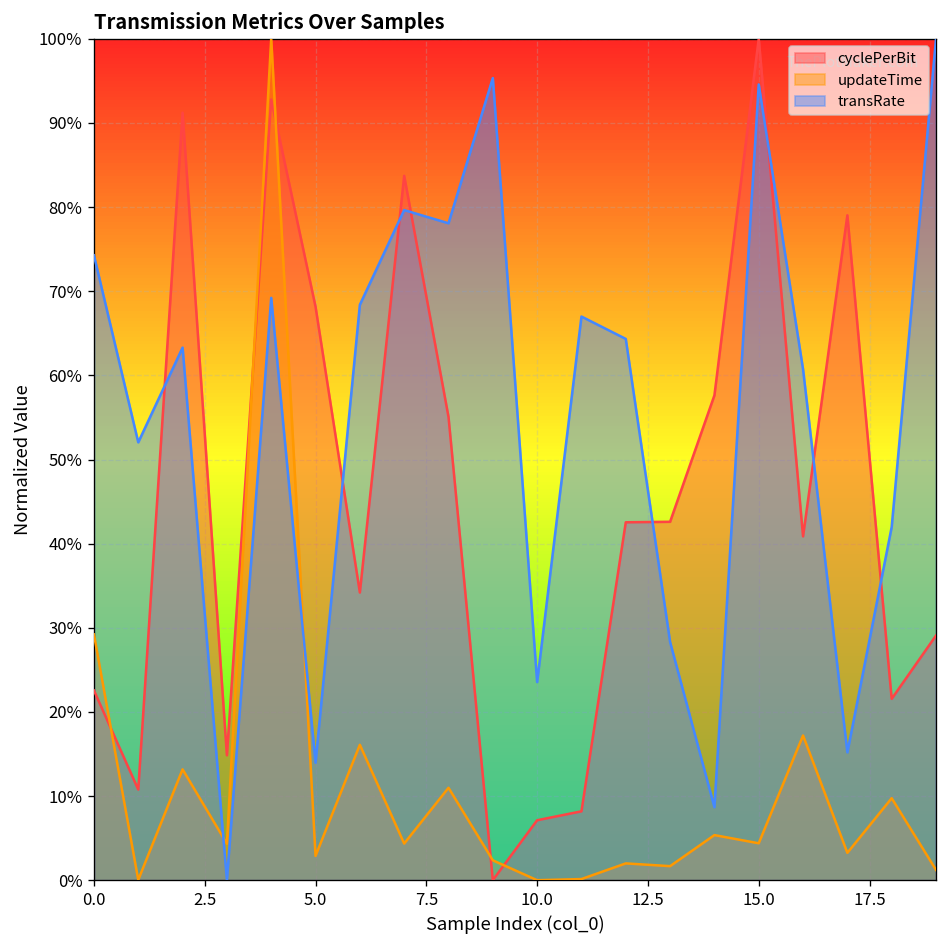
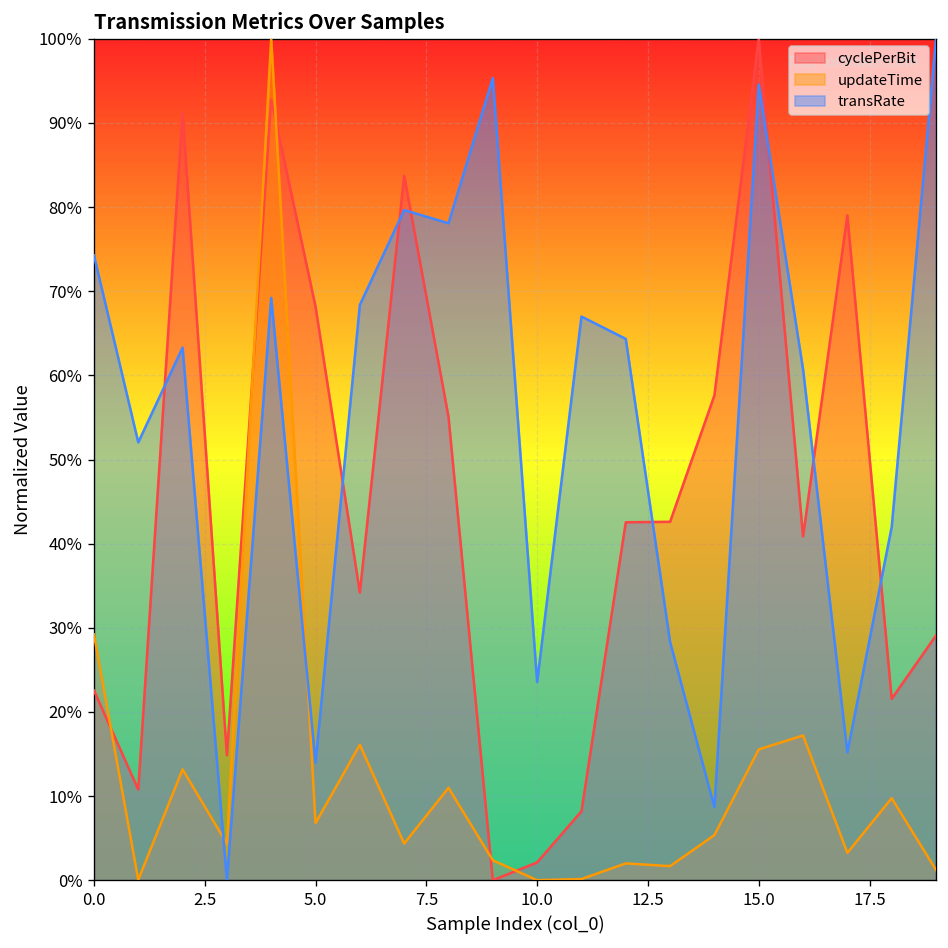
  {
    "cyclePerBit": {
      "0.0": "23%",
      "5.0": "68%",
-     "10.0": "7%",
+     "10.0": "2%",
      "15.0": "100%"
    },
    "updateTime": {
      "0.0": "29%",
-     "5.0": "3%",
+     "5.0": "7%",
      "10.0": "0%",
-     "15.0": "4%"
+     "15.0": "16%"
    },
    "transRate": {
      "0.0": "74%",
      "5.0": "14%",
      "10.0": "24%",
      "15.0": "95%"
    }
  }
